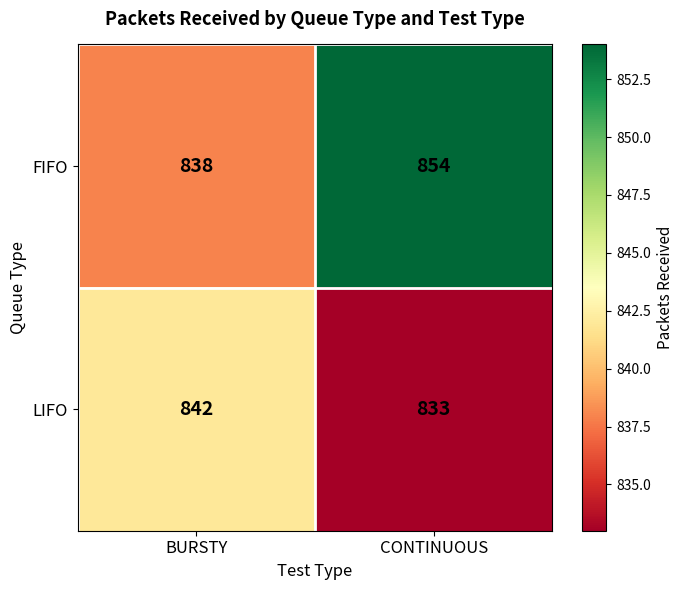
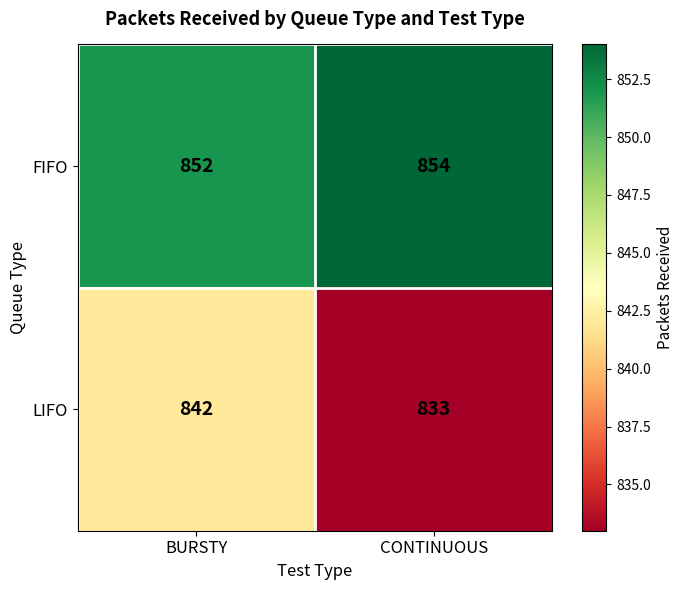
  {
    "FIFO": {
-     "BURSTY": 838,
+     "BURSTY": 852,
      "CONTINUOUS": 854
    },
    "LIFO": {
      "BURSTY": 842,
      "CONTINUOUS": 833
    }
  }
